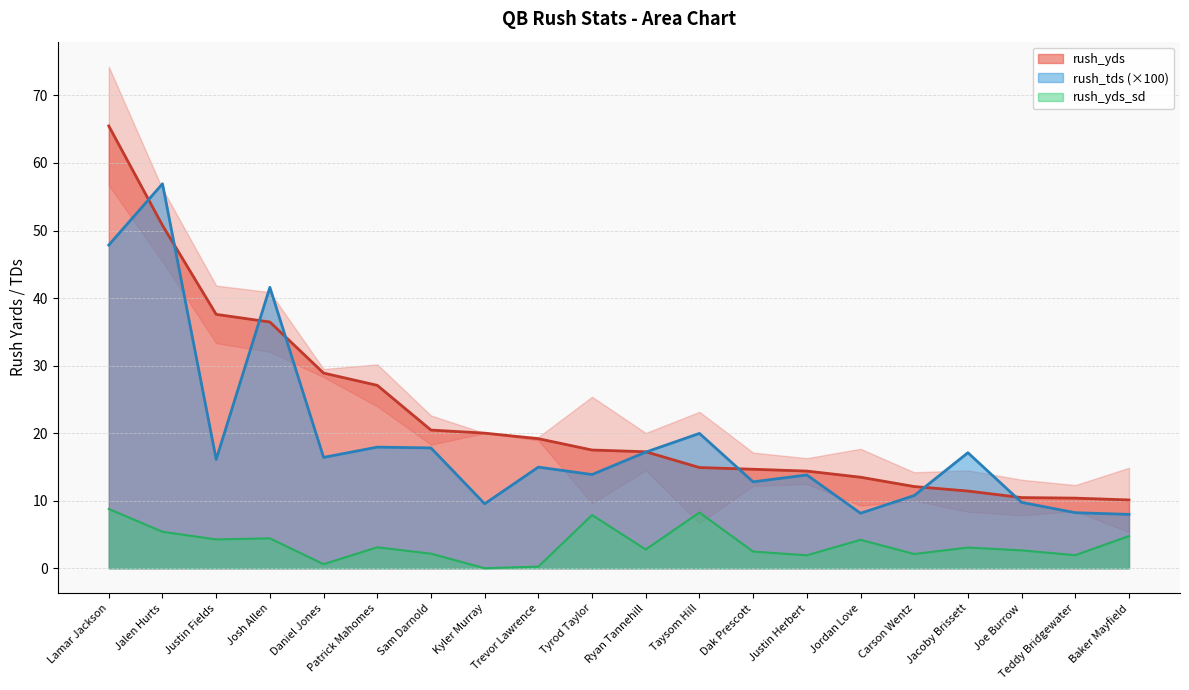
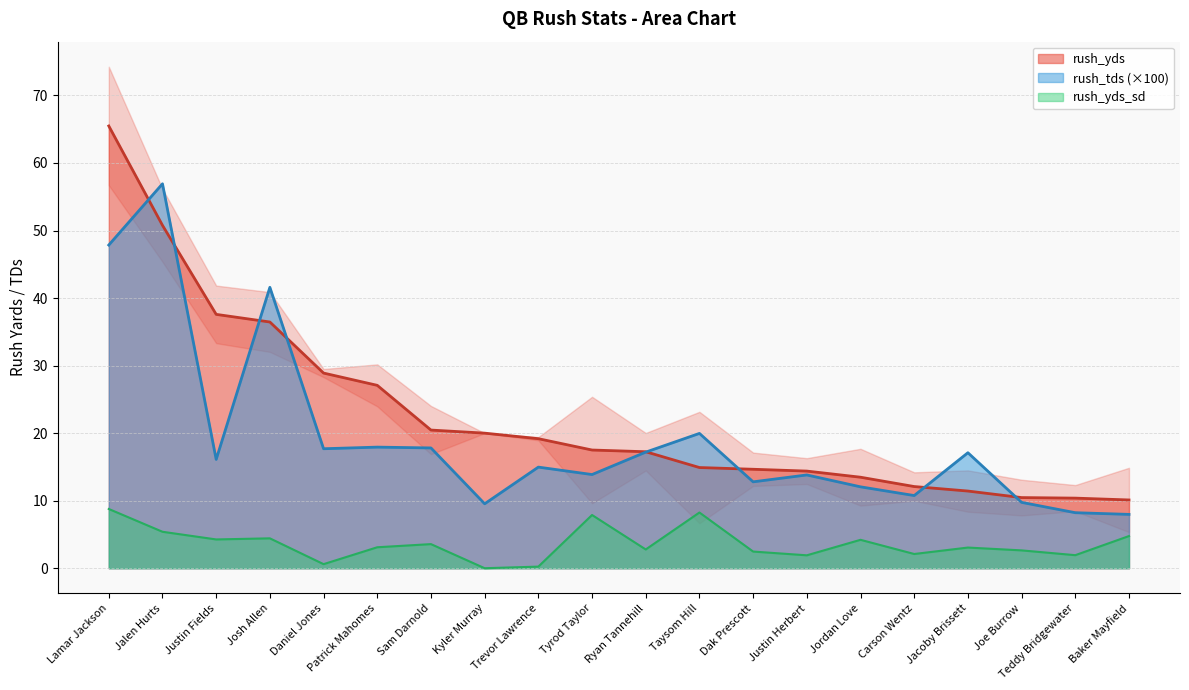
  {
    "rush_tds (×100)": {
      "Lamar Jackson": 48,
      "Jalen Hurts": 57,
      "Justin Fields": 16,
      "Josh Allen": 42,
-     "Daniel Jones": 16,
+     "Daniel Jones": 18,
      "Patrick Mahomes": 18,
      "Sam Darnold": 18,
      "Kyler Murray": 10,
      "Trevor Lawrence": 15,
      "Tyrod Taylor": 14,
      "Taysom Hill": 20,
      "Dak Prescott": 13,
      "Justin Herbert": 14,
-     "Jordan Love": 8,
+     "Jordan Love": 12,
      "Carson Wentz": 11,
      "Jacoby Brissett": 17,
      "Joe Burrow": 10,
      "Teddy Bridgewater": 8,
      "Baker Mayfield": 8
    },
    "rush_yds_sd": {
      "Lamar Jackson": 9,
      "Jalen Hurts": 5,
      "Justin Fields": 4,
      "Josh Allen": 4,
      "Daniel Jones": 1,
      "Patrick Mahomes": 3,
-     "Sam Darnold": 2,
+     "Sam Darnold": 4,
      "Kyler Murray": 0,
      "Trevor Lawrence": 0,
      "Tyrod Taylor": 8,
      "Ryan Tannehill": 3,
      "Taysom Hill": 8,
      "Dak Prescott": 2,
      "Justin Herbert": 2,
      "Jordan Love": 4,
      "Carson Wentz": 2,
      "Jacoby Brissett": 3,
      "Joe Burrow": 3,
      "Teddy Bridgewater": 2,
      "Baker Mayfield": 5
    }
  }
